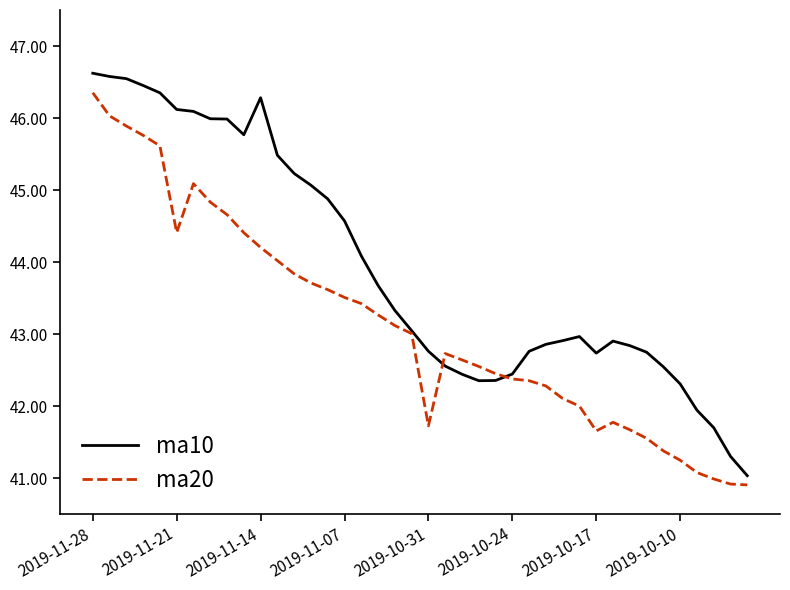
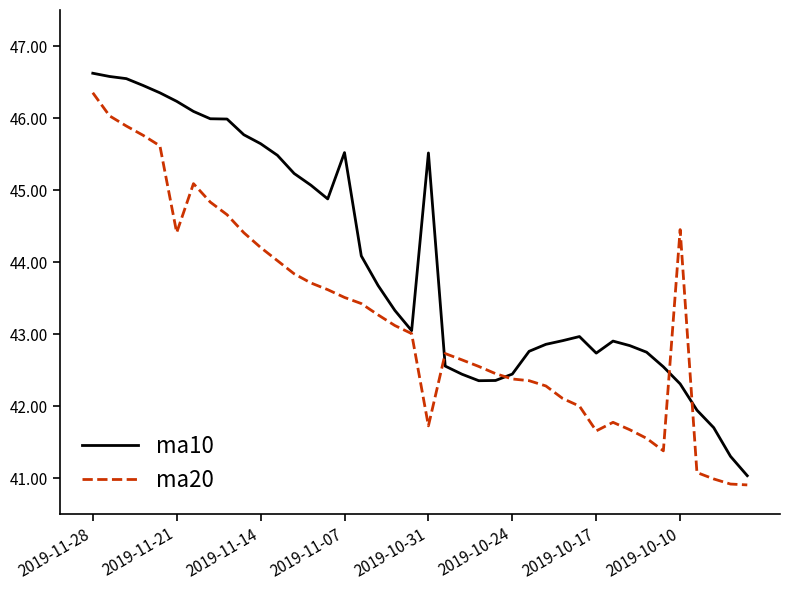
  {
    "ma10": {
      "2019-11-28": 46.6,
-     "2019-11-21": 46.1,
-     "2019-11-14": 46.3,
-     "2019-11-07": 44.6,
-     "2019-10-31": 42.8,
+     "2019-11-21": 46.2,
+     "2019-11-14": 45.6,
+     "2019-11-07": 45.5,
+     "2019-10-31": 45.5,
      "2019-10-24": 42.4,
      "2019-10-17": 42.7,
      "2019-10-10": 42.3
    },
    "ma20": {
      "2019-11-28": 46.4,
      "2019-11-21": 44.4,
      "2019-11-14": 44.2,
      "2019-11-07": 43.5,
      "2019-10-31": 41.7,
      "2019-10-24": 42.4,
      "2019-10-17": 41.7,
-     "2019-10-10": 41.2
+     "2019-10-10": 44.5
    }
  }
